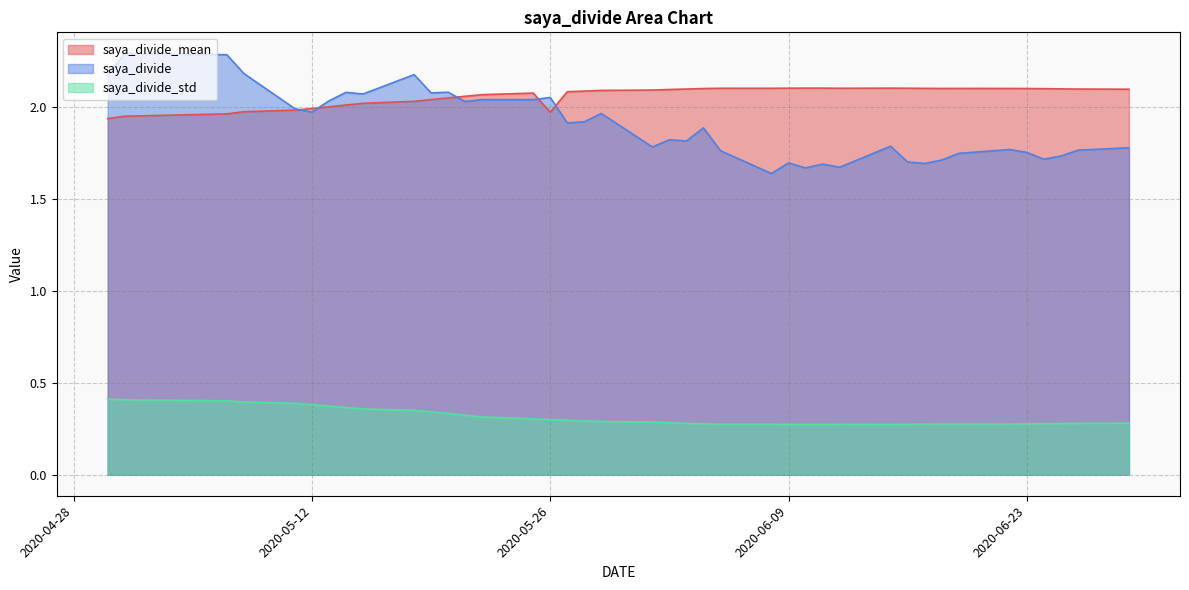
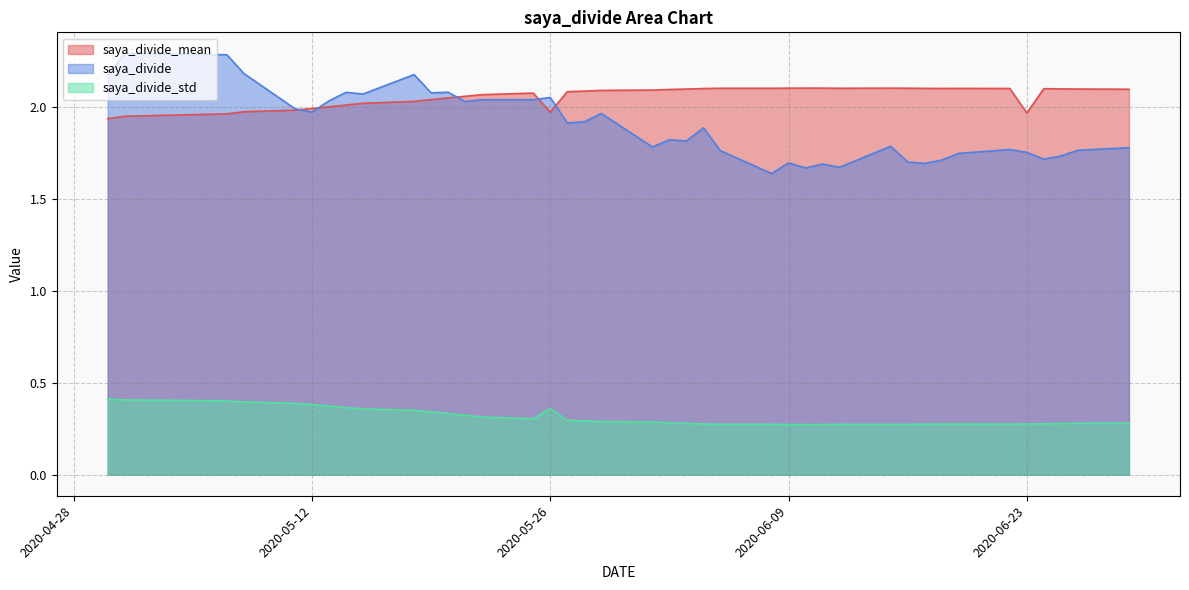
  {
    "saya_divide_mean": {
      "2020-05-12": 1.99,
      "2020-05-26": 1.97,
      "2020-06-09": 2.10,
-     "2020-06-23": 2.10
+     "2020-06-23": 1.97
    },
    "saya_divide": {
      "2020-05-12": 1.97,
      "2020-05-26": 2.05,
      "2020-06-09": 1.70,
      "2020-06-23": 1.75
    },
    "saya_divide_std": {
      "2020-05-12": 0.38,
-     "2020-05-26": 0.30,
+     "2020-05-26": 0.36,
      "2020-06-09": 0.27,
      "2020-06-23": 0.28
    }
  }
